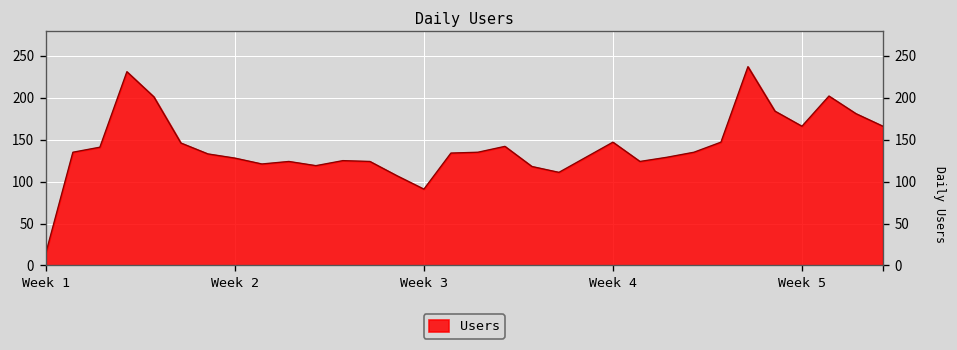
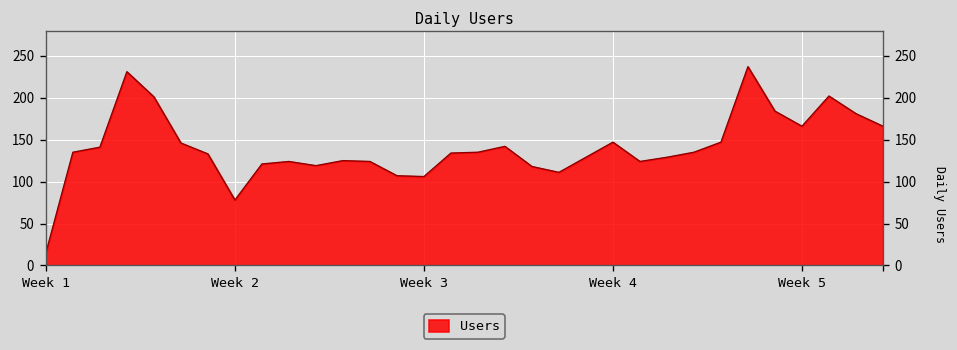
  {
    "Week 1": 20,
-   "Week 2": 130,
-   "Week 3": 90,
+   "Week 2": 80,
+   "Week 3": 110,
    "Week 4": 150,
    "Week 5": 170
  }
